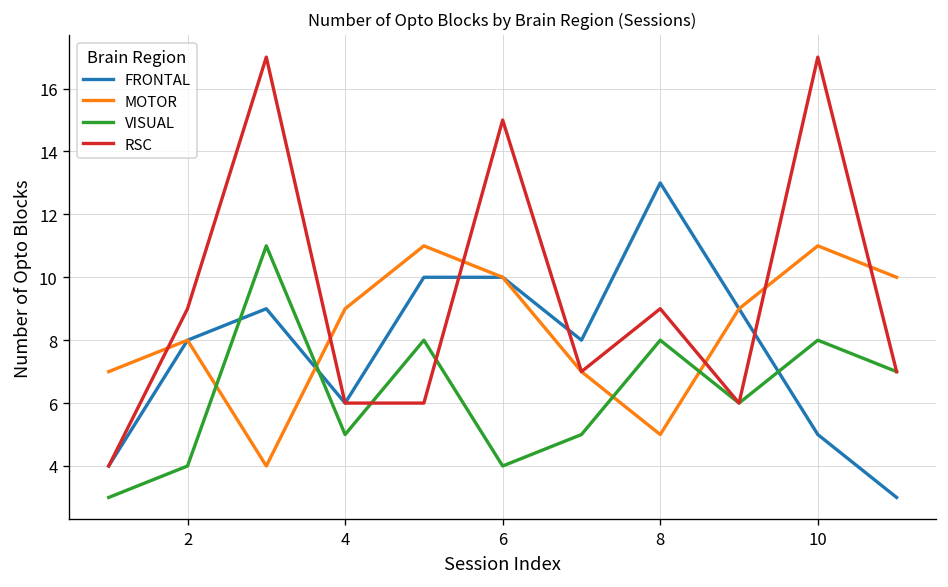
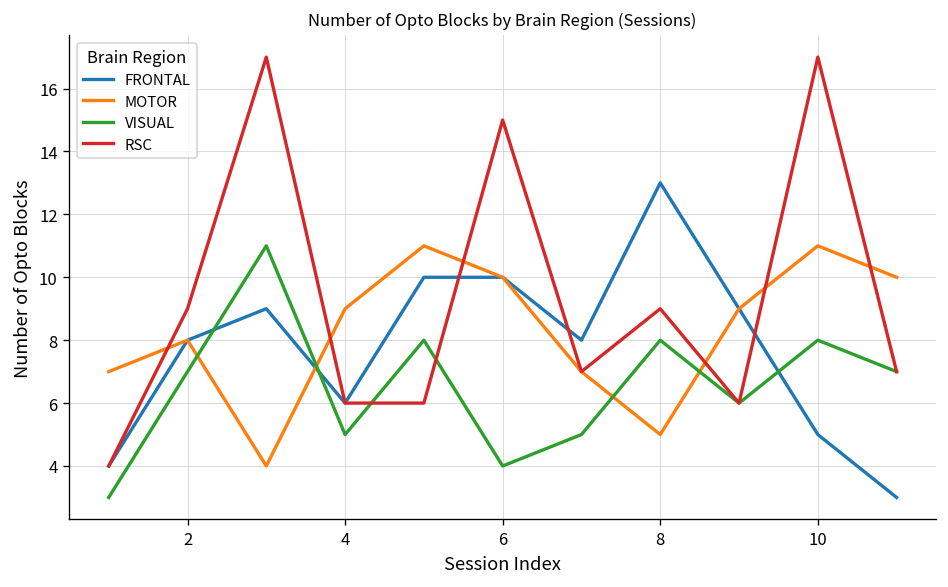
  {
    "FRONTAL": {
      "8": 13,
      "10": 5
    },
    "MOTOR": {
      "4": 9,
      "8": 5,
      "10": 11
    },
    "VISUAL": {
-     "2": 4,
+     "2": 7,
      "4": 5,
      "6": 4,
      "8": 8,
      "10": 8
    },
    "RSC": {
      "2": 9,
      "6": 15,
      "8": 9,
      "10": 17
    }
  }
